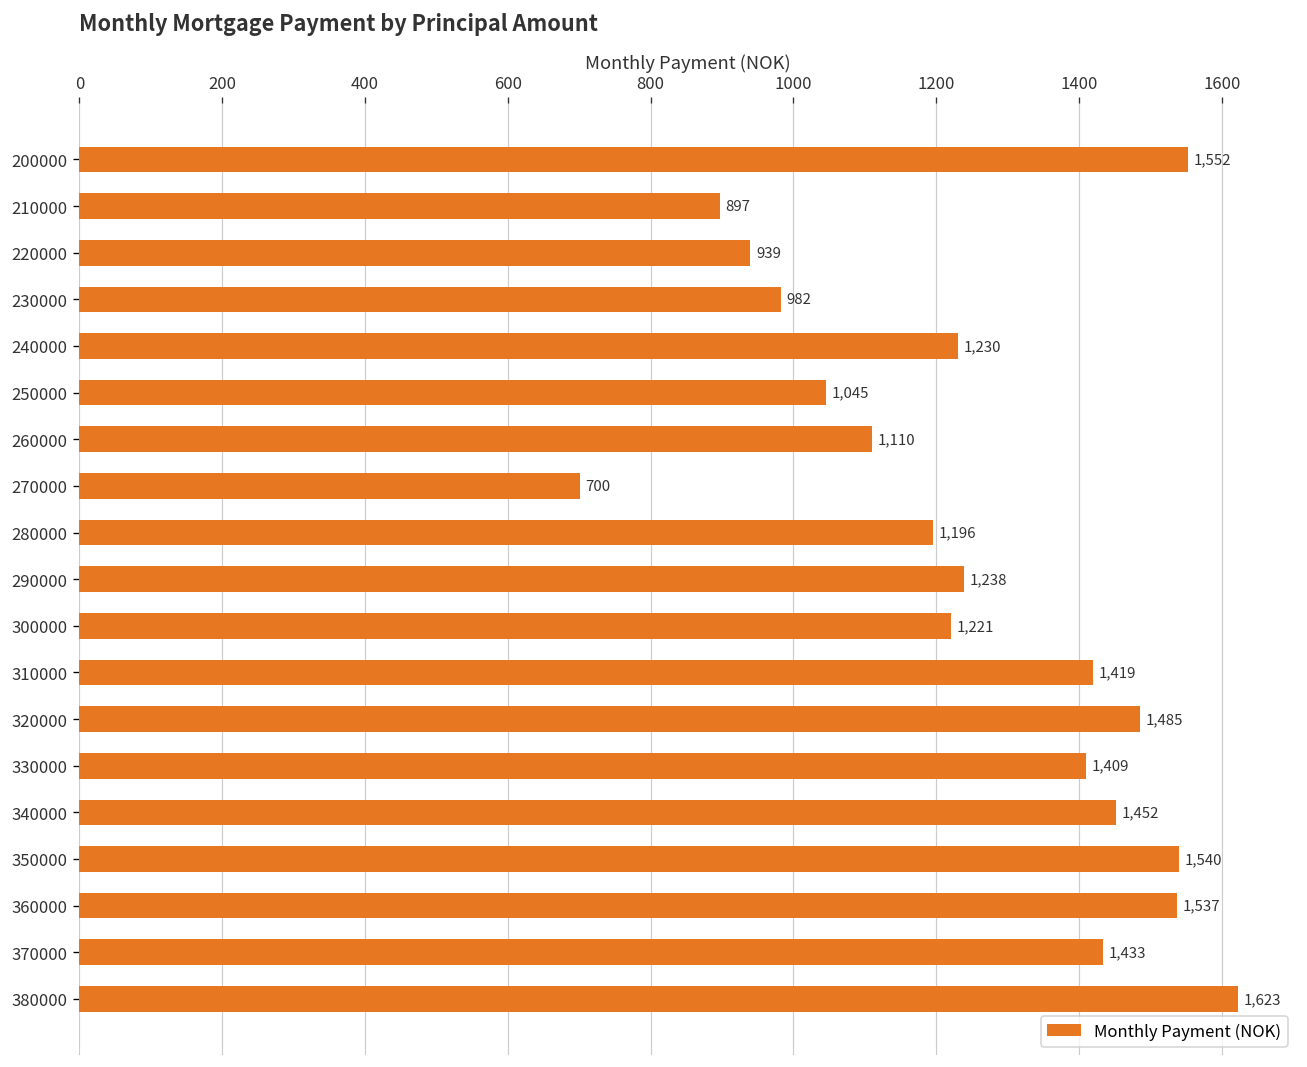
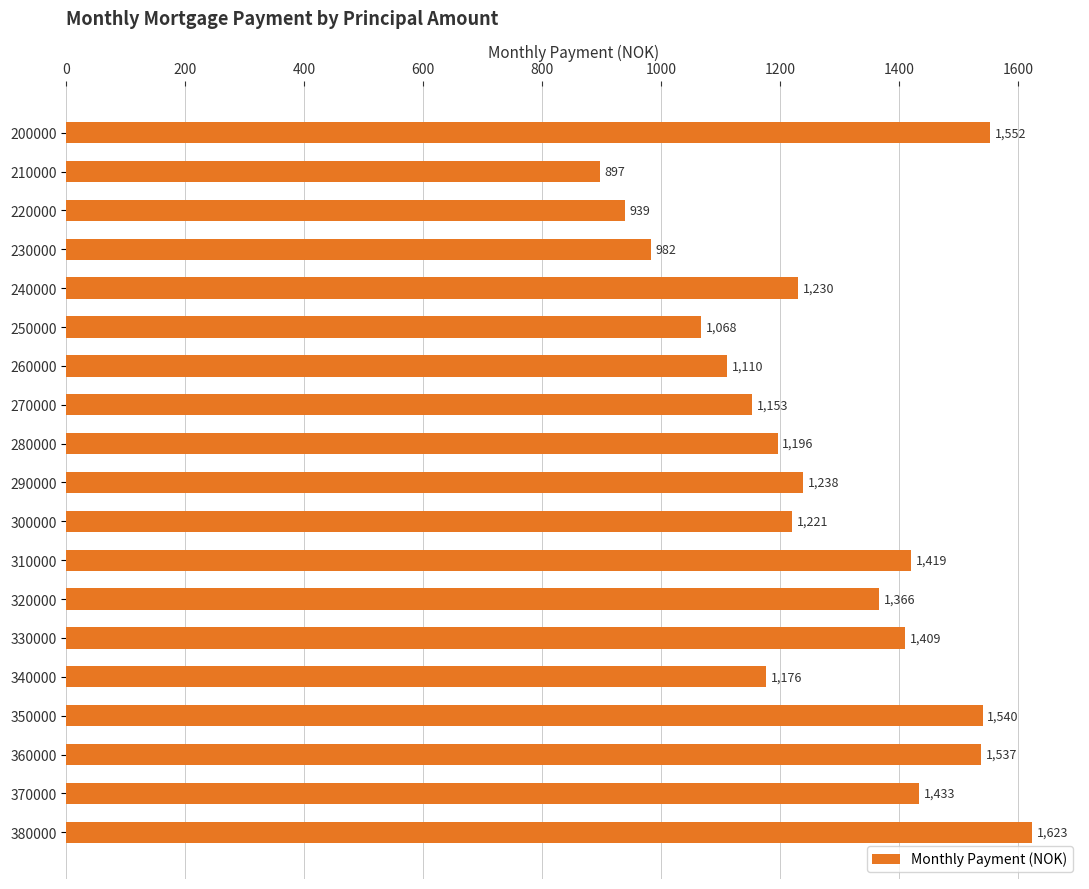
  {
    "200000": "1,552",
    "210000": "897",
    "220000": "939",
    "230000": "982",
    "240000": "1,230",
-   "250000": "1,045",
+   "250000": "1,068",
    "260000": "1,110",
-   "270000": "700",
+   "270000": "1,153",
    "280000": "1,196",
    "290000": "1,238",
    "300000": "1,221",
    "310000": "1,419",
-   "320000": "1,485",
+   "320000": "1,366",
    "330000": "1,409",
-   "340000": "1,452",
+   "340000": "1,176",
    "350000": "1,540",
    "360000": "1,537",
    "370000": "1,433",
    "380000": "1,623"
  }
